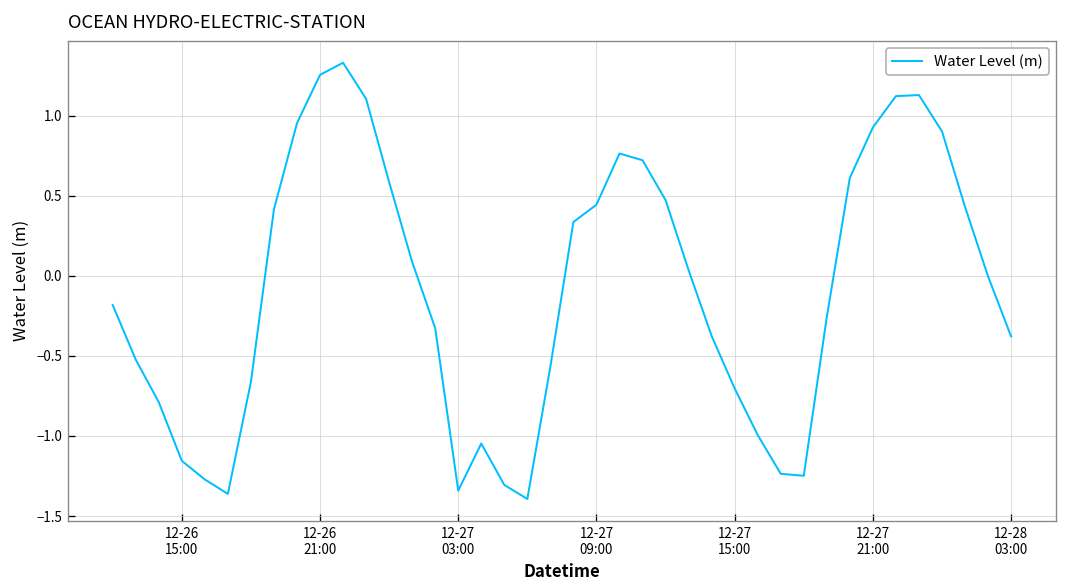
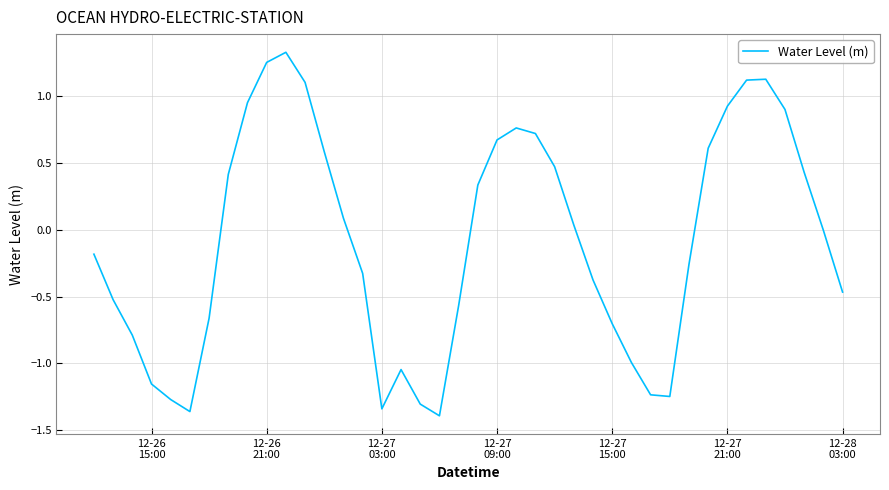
  {
    "12-26 15:00": -1.16,
    "12-26 21:00": 1.25,
    "12-27 03:00": -1.34,
-   "12-27 09:00": 0.44,
+   "12-27 09:00": 0.67,
    "12-27 15:00": -0.70,
    "12-27 21:00": 0.93,
-   "12-28 03:00": -0.38
+   "12-28 03:00": -0.47
  }
